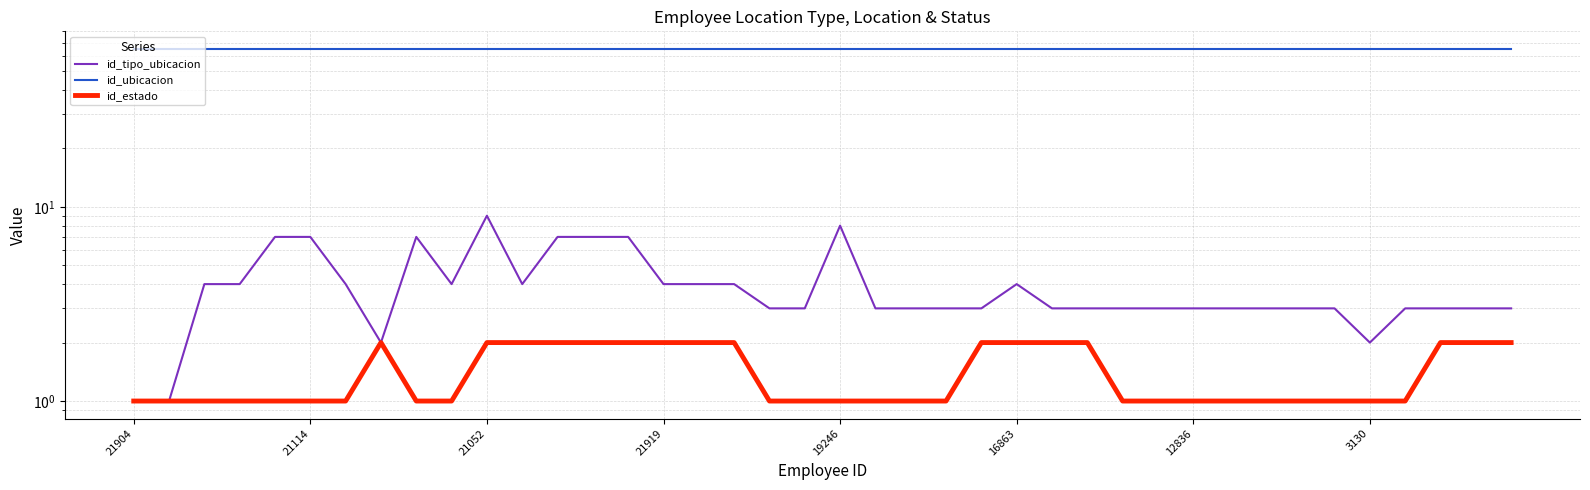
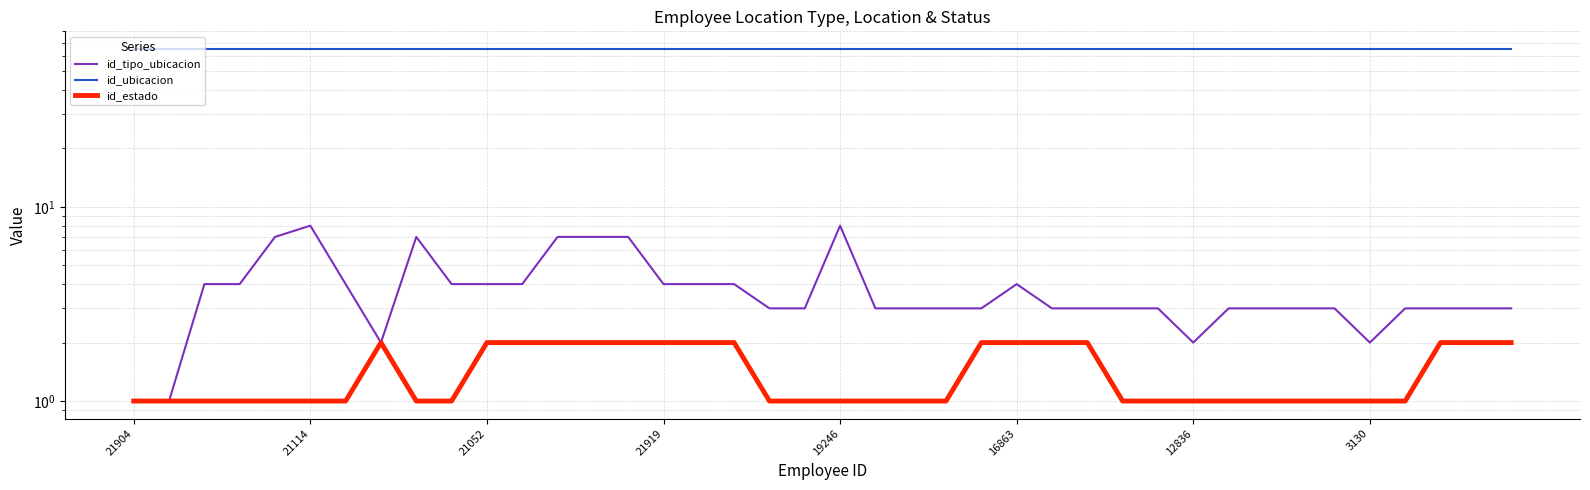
  {
    "id_tipo_ubicacion": {
-     "21114": 7,
-     "21052": 9,
+     "21114": 8,
+     "21052": 4,
      "21919": 4,
      "19246": 8,
      "16863": 4,
-     "12836": 3,
+     "12836": 2,
      "3130": 2
    },
    "id_ubicacion": {
      "21114": 65,
      "21052": 65,
      "21919": 65,
      "19246": 65,
      "16863": 65,
      "12836": 65,
      "3130": 65
    },
    "id_estado": {
      "21114": 1,
      "21052": 2,
      "21919": 2,
      "19246": 1,
      "16863": 2,
      "12836": 1,
      "3130": 1
    }
  }
